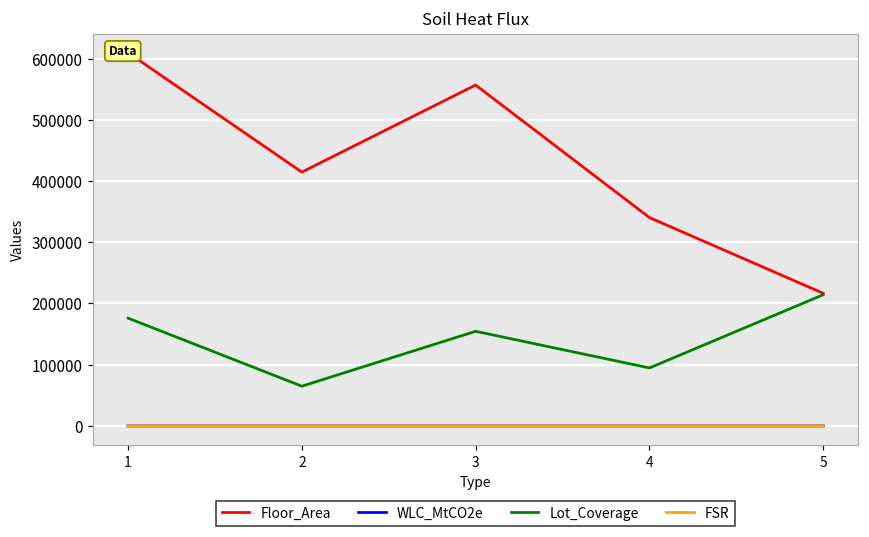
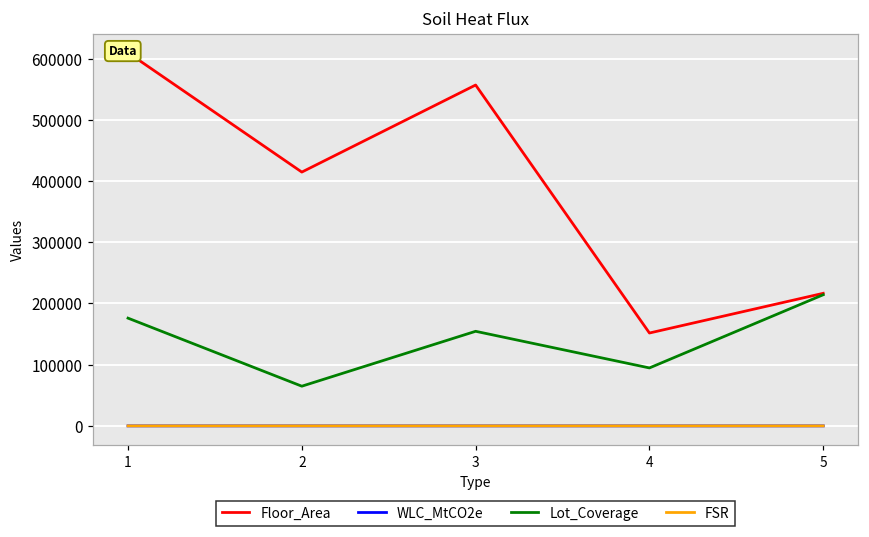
  {
    "Floor_Area": {
      "2": 410000,
      "3": 560000,
-     "4": 340000
+     "4": 150000
    },
    "FSR": {
      "1": 0,
      "2": 0,
      "3": 0,
      "4": 0,
      "5": 0
    },
    "Lot_Coverage": {
      "1": 180000,
      "2": 60000,
      "3": 150000,
      "4": 90000
    }
  }
